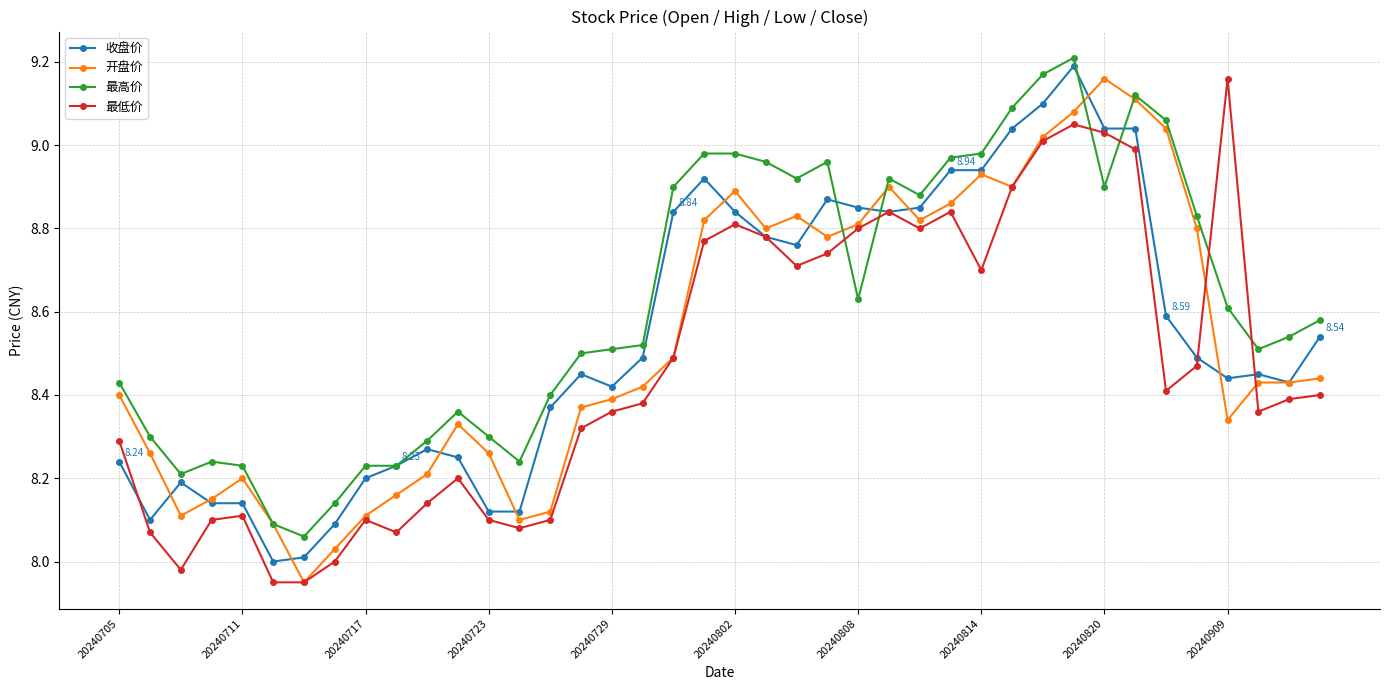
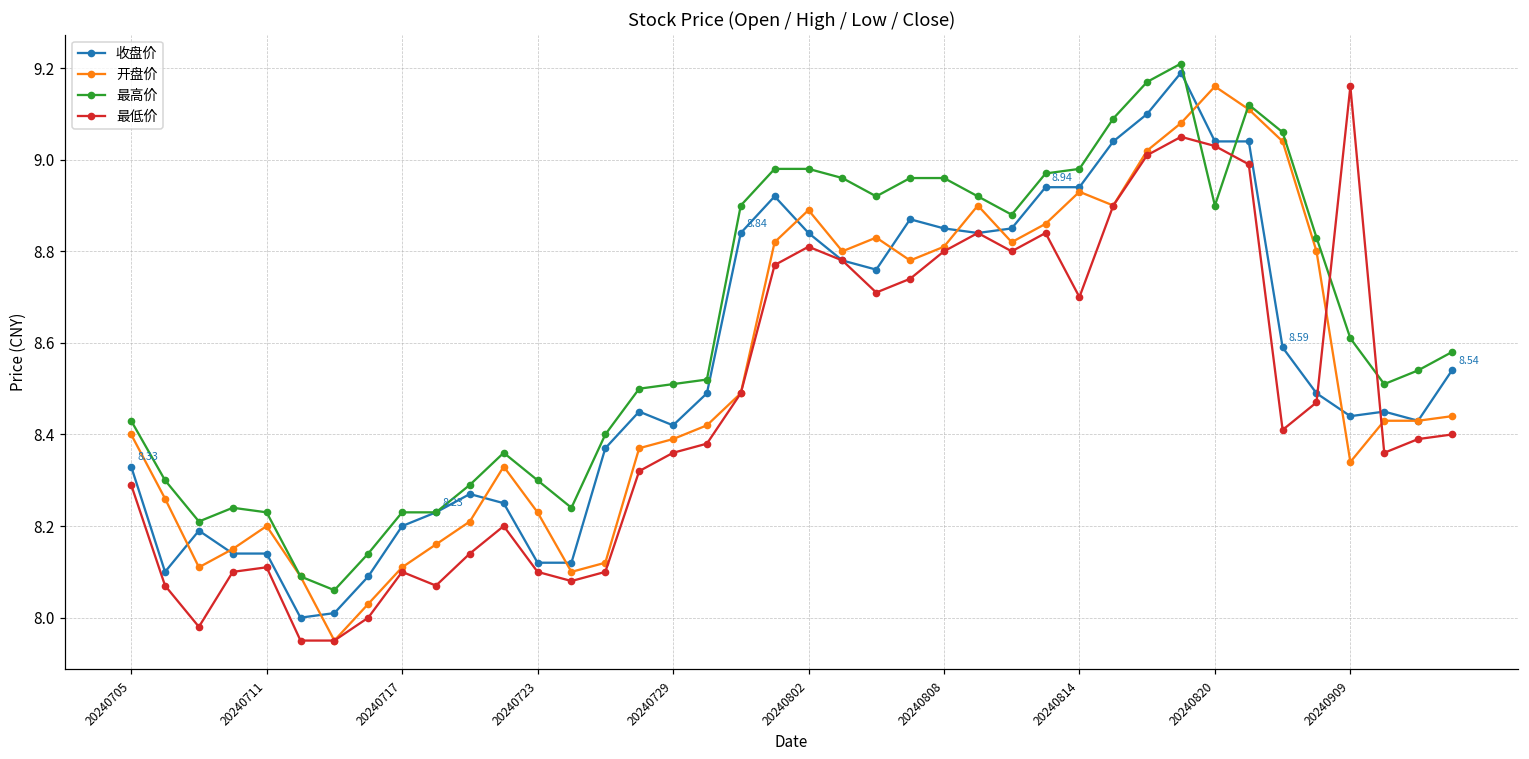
  {
    "收盘价": {
-     "20240705": 8.24,
+     "20240705": 8.33,
      "20240814": 8.94
    },
    "开盘价": {
      "20240705": 8.40,
      "20240711": 8.20,
      "20240717": 8.11,
-     "20240723": 8.26,
+     "20240723": 8.23,
      "20240729": 8.39,
      "20240802": 8.89,
      "20240808": 8.81,
      "20240814": 8.93,
      "20240820": 9.16,
      "20240909": 8.34
    },
    "最高价": {
      "20240705": 8.43,
      "20240711": 8.23,
      "20240717": 8.23,
      "20240723": 8.30,
      "20240729": 8.51,
      "20240802": 8.98,
-     "20240808": 8.63,
+     "20240808": 8.96,
      "20240814": 8.98,
      "20240820": 8.90,
      "20240909": 8.61
    },
    "最低价": {
      "20240705": 8.29,
      "20240711": 8.11,
      "20240717": 8.10,
      "20240723": 8.10,
      "20240729": 8.36,
      "20240802": 8.81,
      "20240808": 8.80,
      "20240814": 8.70,
      "20240820": 9.03,
      "20240909": 9.16
    }
  }
